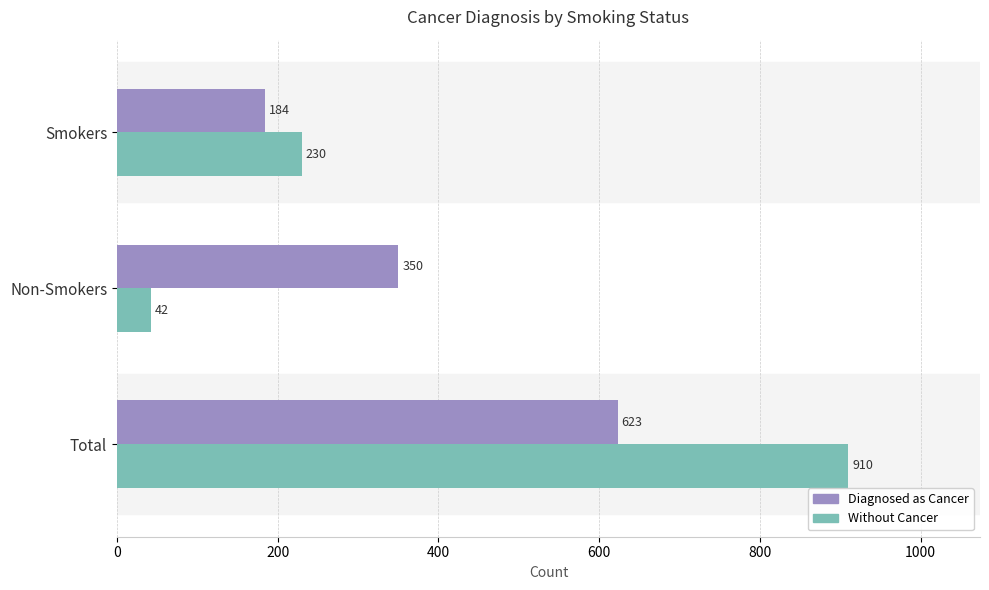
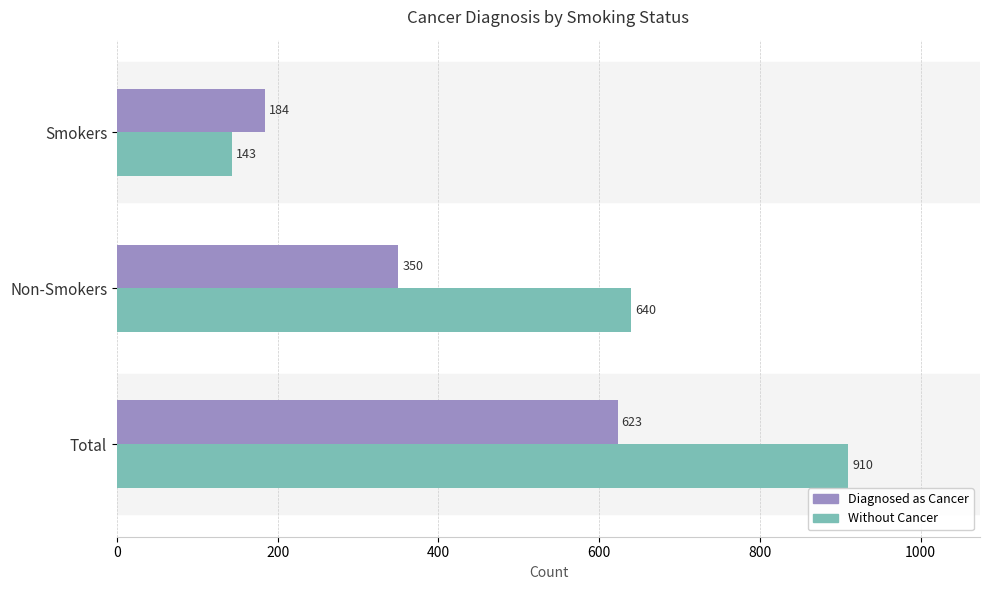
  {
    "Diagnosed as Cancer": {
      "Smokers": 184,
      "Non-Smokers": 350,
      "Total": 623
    },
    "Without Cancer": {
-     "Smokers": 230,
-     "Non-Smokers": 42,
+     "Smokers": 143,
+     "Non-Smokers": 640,
      "Total": 910
    }
  }
